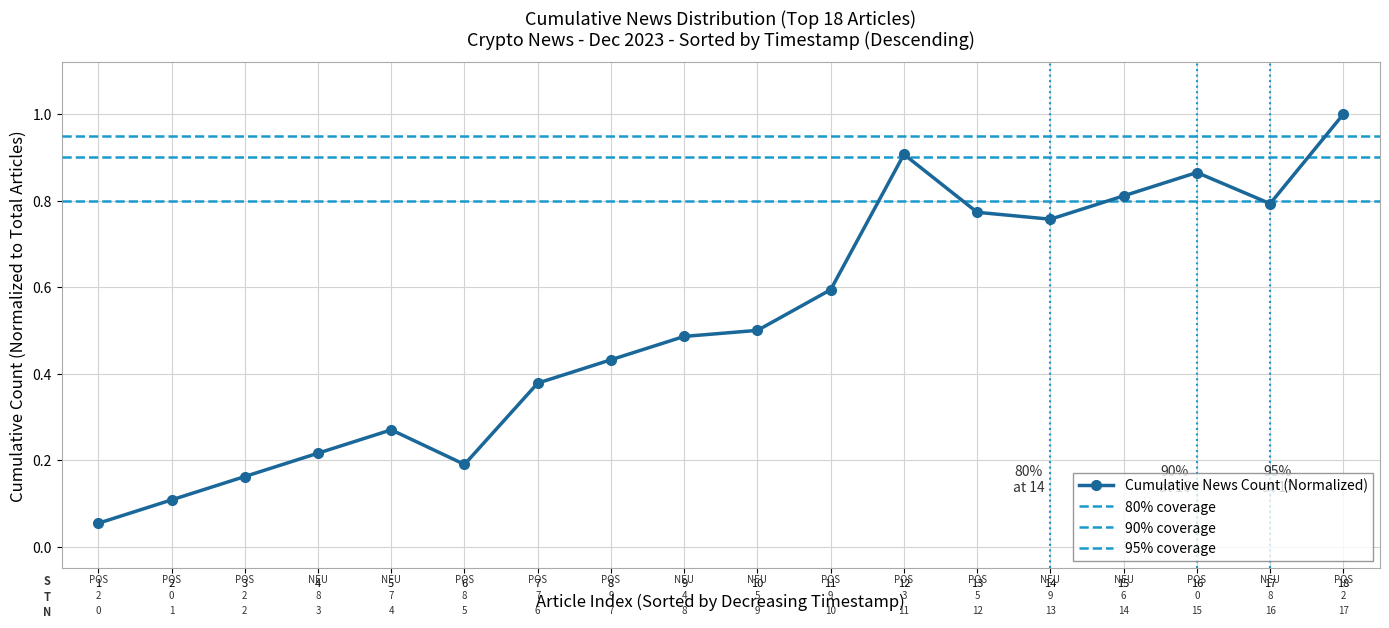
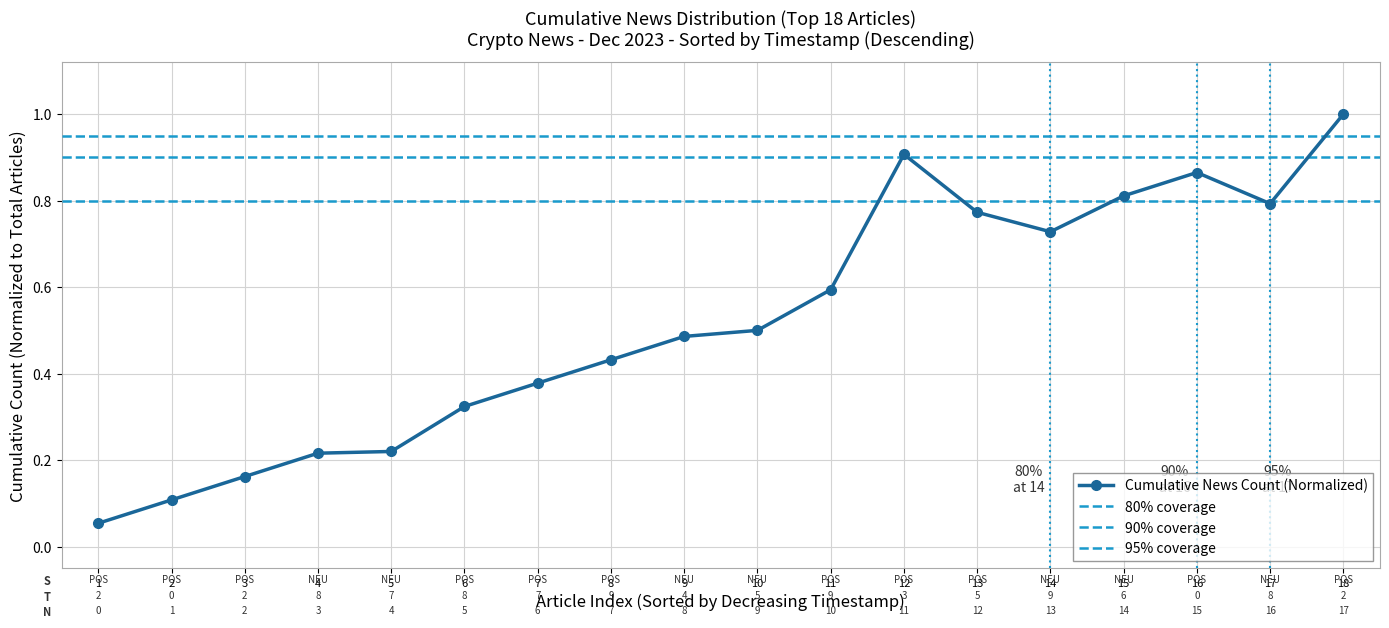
  {
    "1": 0.05,
    "2": 0.11,
    "3": 0.16,
    "4": 0.22,
-   "5": 0.27,
-   "6": 0.19,
+   "5": 0.22,
+   "6": 0.32,
    "7": 0.38,
    "8": 0.43,
    "9": 0.49,
    "10": 0.50,
    "11": 0.59,
    "12": 0.91,
    "13": 0.77,
-   "14": 0.76,
+   "14": 0.73,
    "15": 0.81,
    "16": 0.87,
    "17": 0.79,
    "18": 1.00
  }
